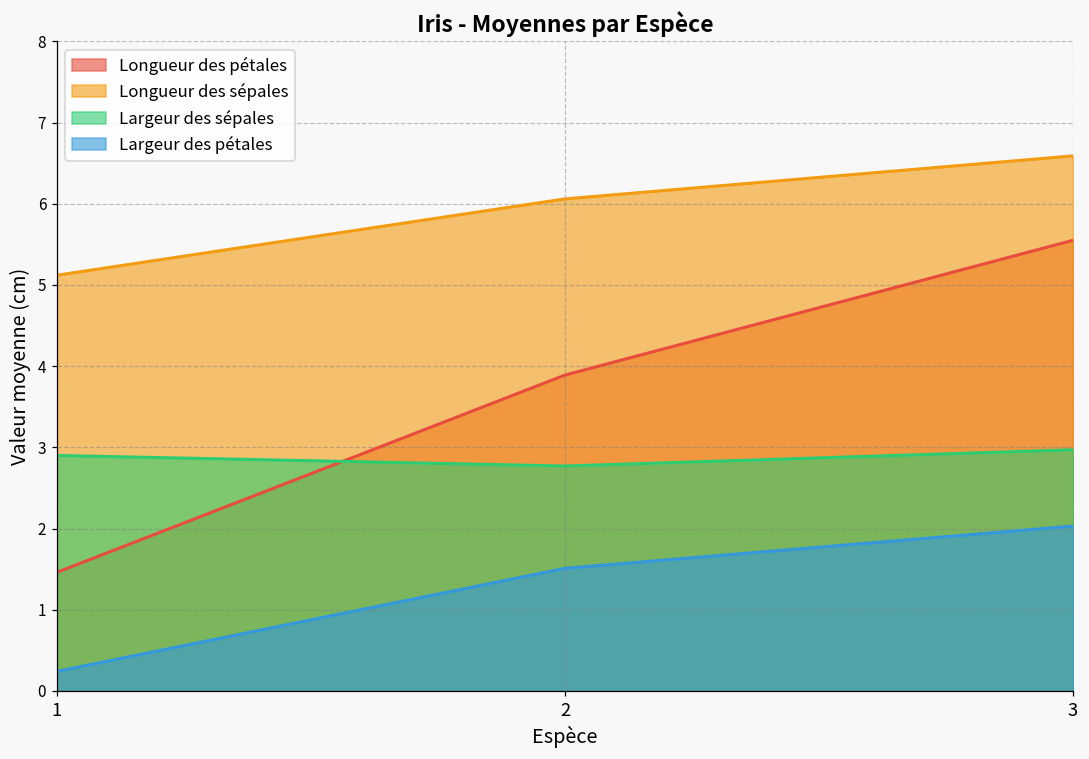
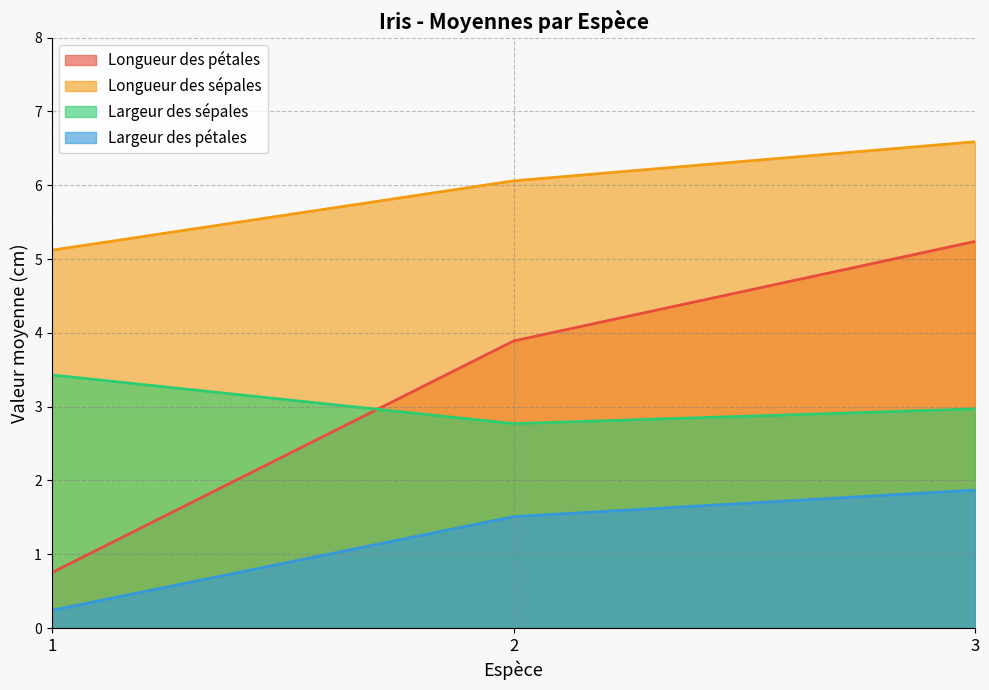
  {
    "Longueur des pétales": {
-     "1": 1.5,
+     "1": 0.8,
      "2": 3.9,
-     "3": 5.6
+     "3": 5.2
    },
    "Longueur des sépales": {
      "1": 5.1,
      "2": 6.1,
      "3": 6.6
    },
    "Largeur des sépales": {
-     "1": 2.9,
+     "1": 3.4,
      "2": 2.8,
      "3": 3.0
    },
    "Largeur des pétales": {
      "1": 0.2,
      "2": 1.5,
-     "3": 2.0
+     "3": 1.9
    }
  }
